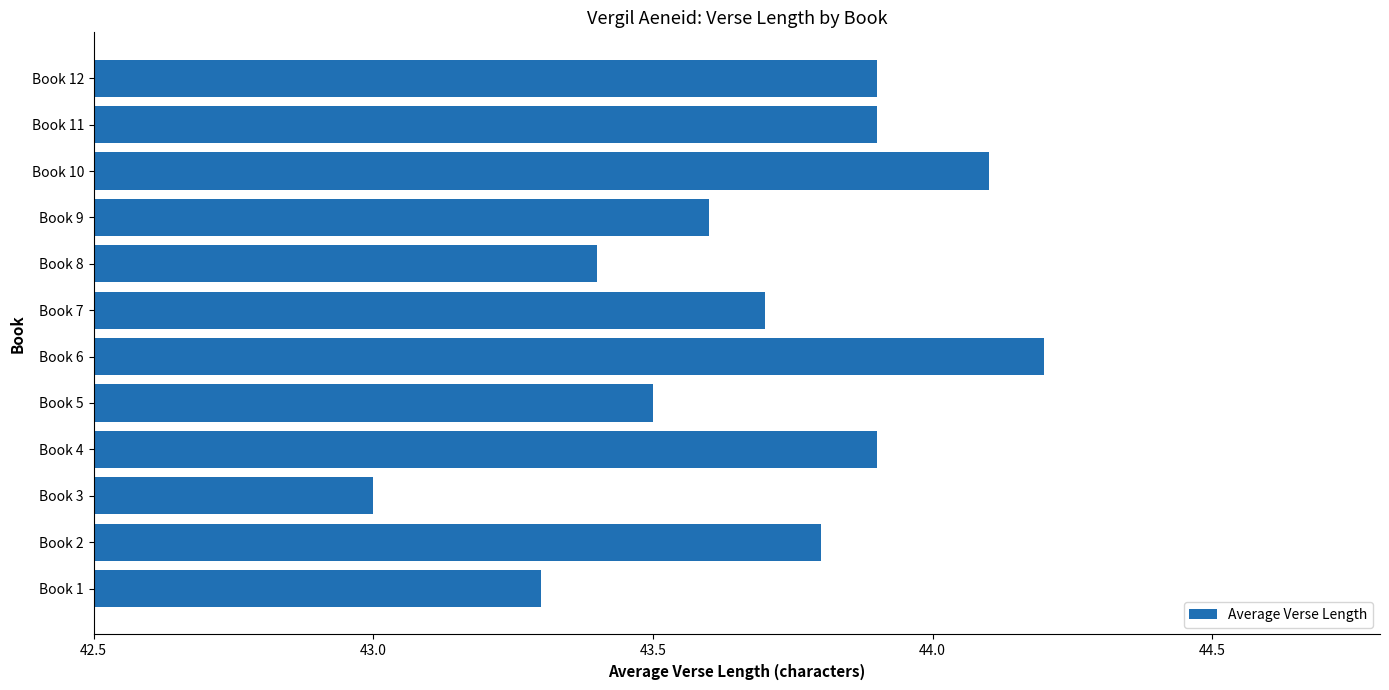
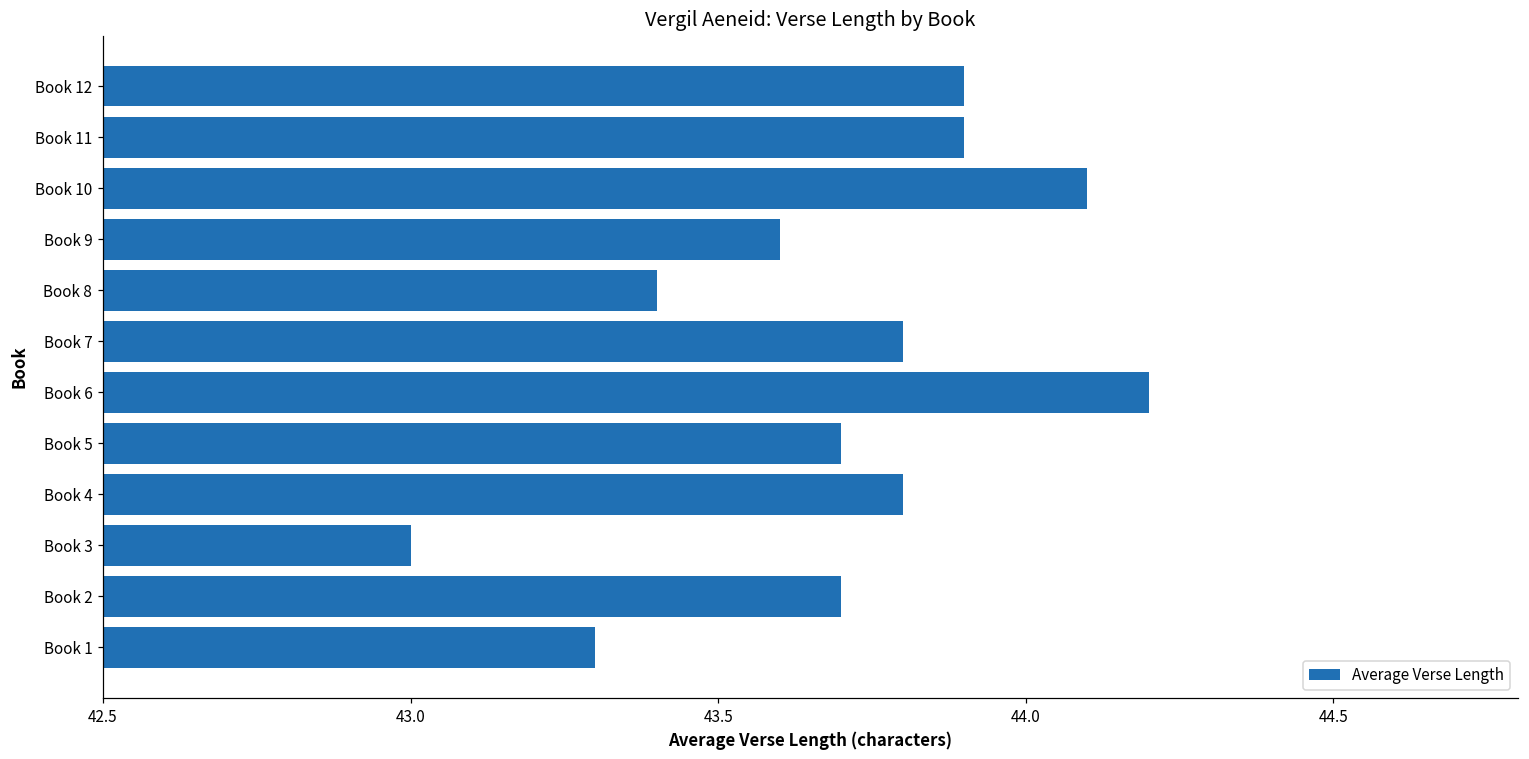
  {
    "Book 12": 43.9,
    "Book 11": 43.9,
    "Book 10": 44.1,
    "Book 9": 43.6,
    "Book 8": 43.4,
-   "Book 7": 43.7,
+   "Book 7": 43.8,
    "Book 6": 44.2,
-   "Book 5": 43.5,
-   "Book 4": 43.9,
+   "Book 5": 43.7,
+   "Book 4": 43.8,
    "Book 3": 43.0,
-   "Book 2": 43.8,
+   "Book 2": 43.7,
    "Book 1": 43.3
  }
